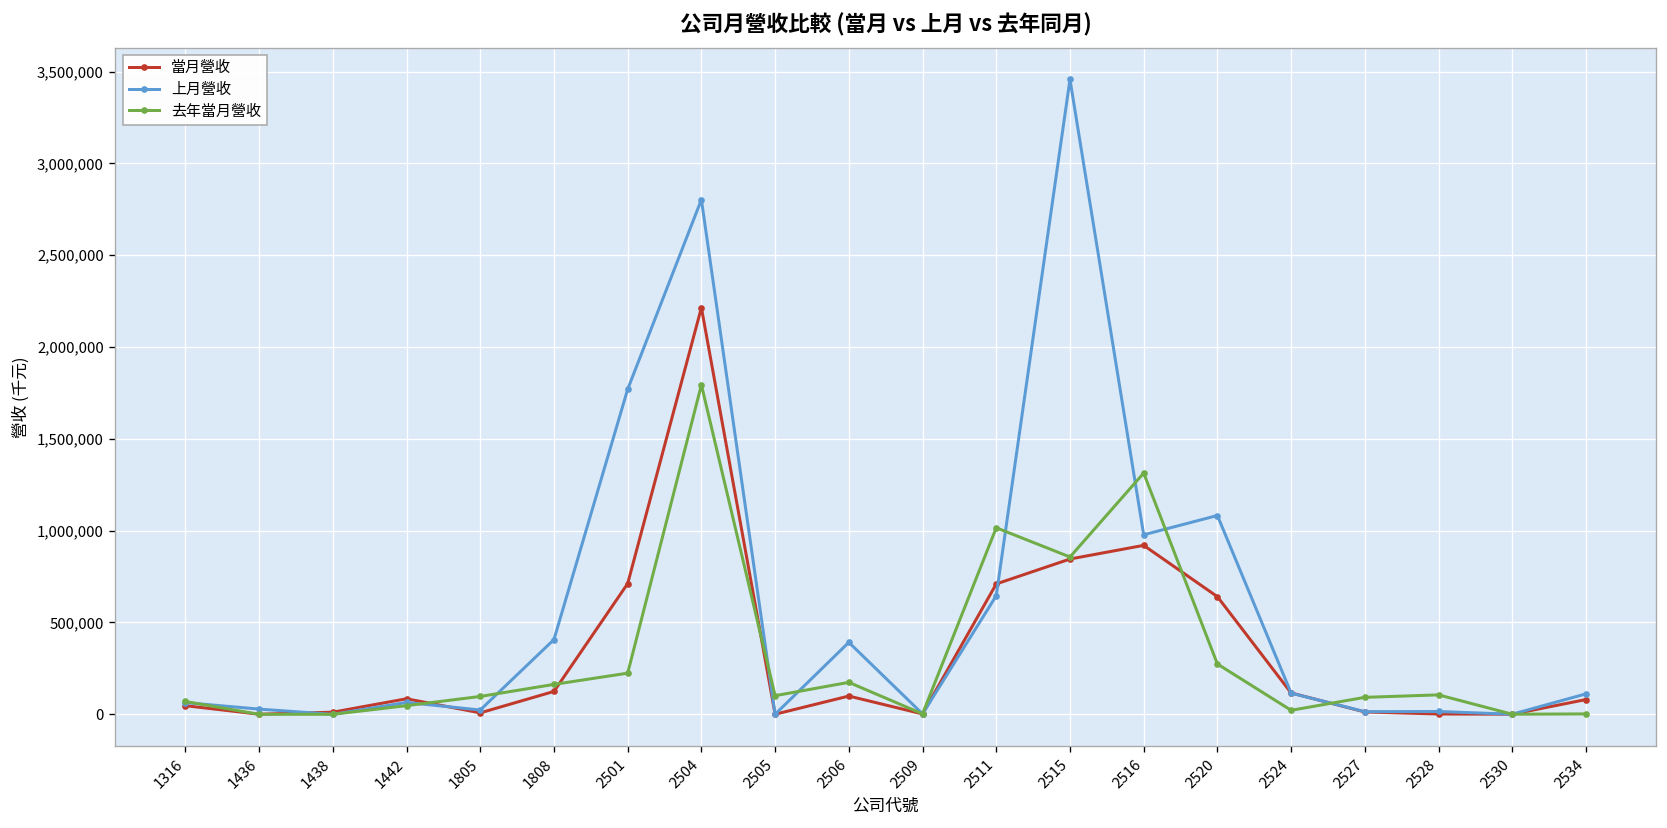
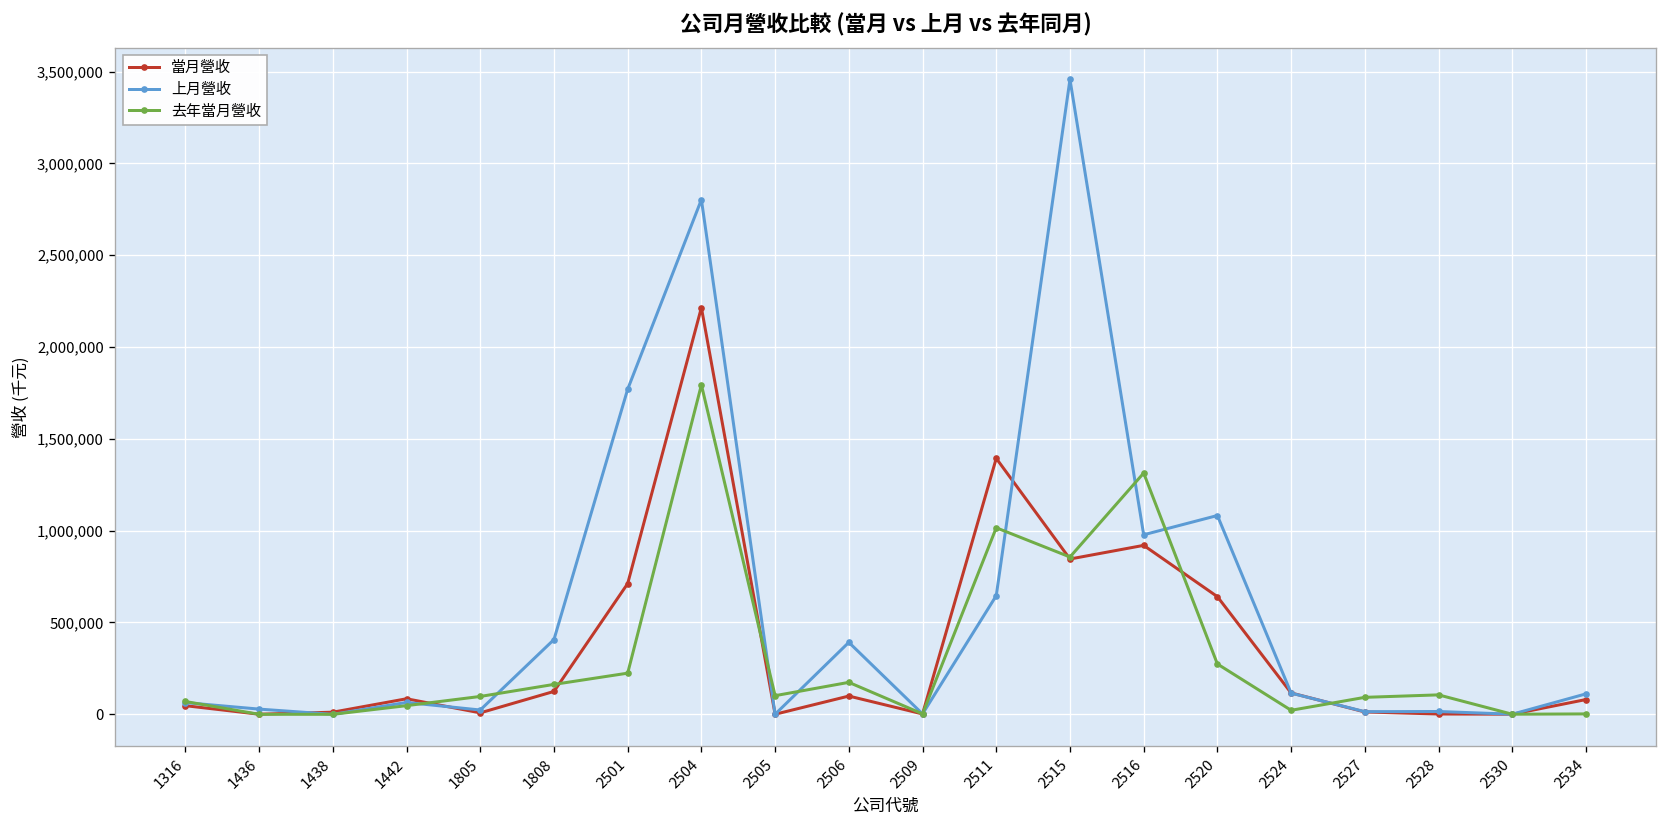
  {
    "當月營收": {
      "1316": "50,000",
      "1442": "80,000",
      "1808": "120,000",
      "2501": "710,000",
      "2504": "2,210,000",
      "2506": "100,000",
-     "2511": "710,000",
+     "2511": "1,390,000",
      "2516": "920,000",
      "2520": "640,000",
      "2534": "80,000"
    },
    "上月營收": {
      "1436": "30,000",
      "1442": "60,000",
      "1808": "410,000",
      "2501": "1,770,000",
      "2504": "2,800,000",
      "2506": "390,000",
      "2511": "650,000",
      "2515": "3,460,000",
      "2516": "980,000",
      "2520": "1,080,000",
      "2534": "110,000"
    },
    "去年當月營收": {
      "1442": "50,000",
      "1805": "100,000",
      "1808": "160,000",
      "2501": "220,000",
      "2504": "1,790,000",
      "2505": "100,000",
      "2506": "170,000",
      "2511": "1,020,000",
      "2516": "1,310,000",
      "2520": "270,000",
      "2524": "20,000",
      "2527": "90,000",
      "2528": "110,000",
      "2534": "0"
    }
  }
